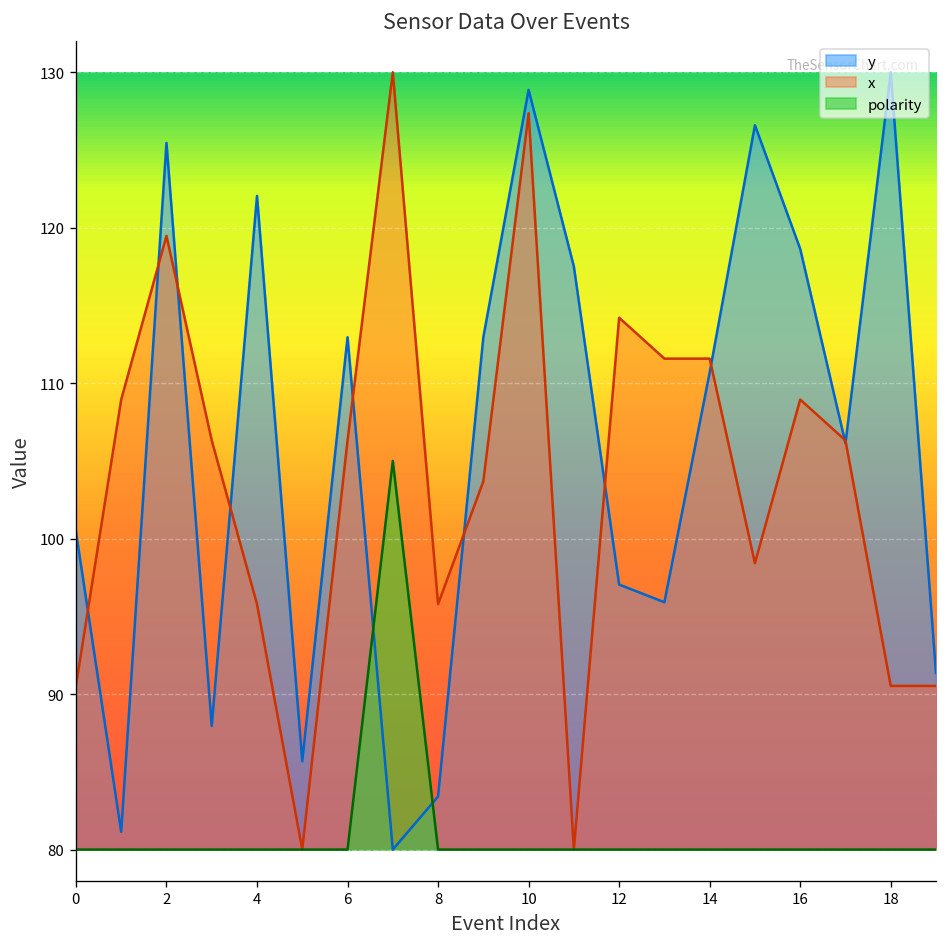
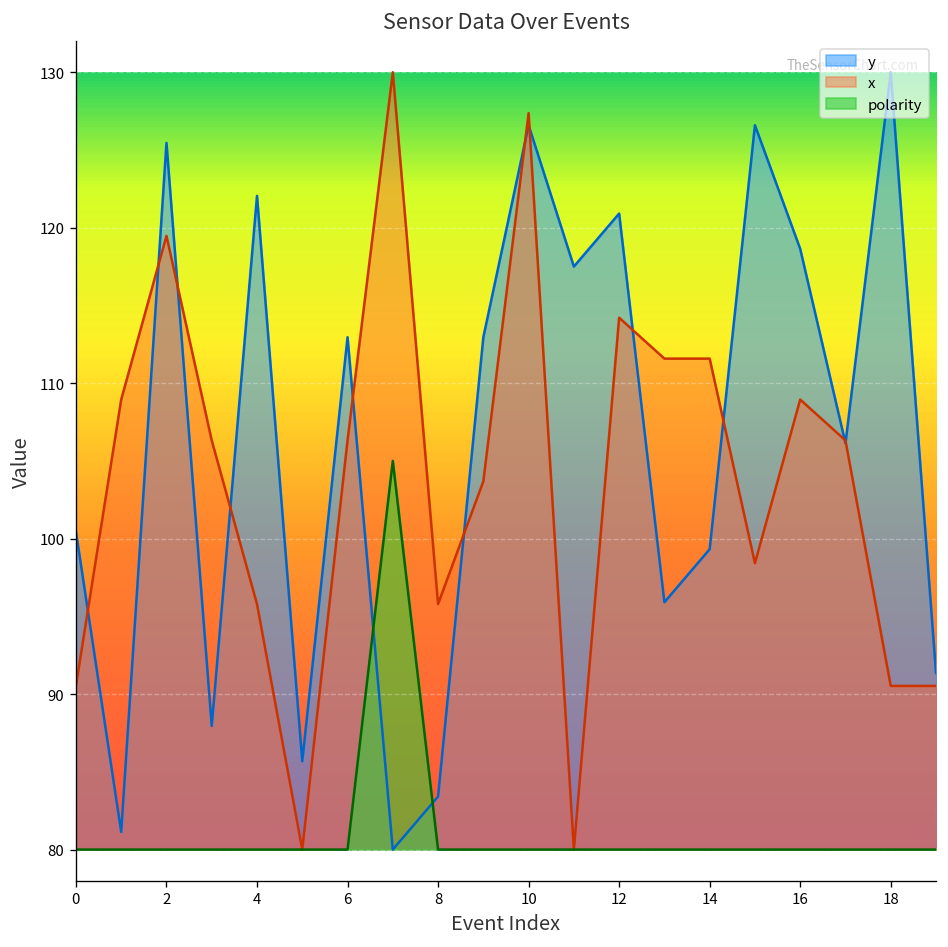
  {
    "y": {
      "0": 100.5,
      "2": 125.5,
      "4": 122.0,
      "6": 113.0,
      "8": 83.4,
-     "10": 128.9,
-     "12": 97.0,
-     "14": 110.7,
+     "10": 126.6,
+     "12": 120.9,
+     "14": 99.3,
      "16": 118.6
    },
    "x": {
      "0": 90.5,
      "2": 119.5,
      "4": 95.8,
      "6": 106.3,
      "8": 95.8,
      "10": 127.4,
      "12": 114.2,
      "14": 111.6,
      "16": 108.9,
      "18": 90.5
    },
    "polarity": {
      "0": 80.0,
      "2": 80.0,
      "4": 80.0,
      "6": 80.0,
      "8": 80.0,
      "10": 80.0,
      "12": 80.0,
      "14": 80.0,
      "16": 80.0,
      "18": 80.0
    }
  }
